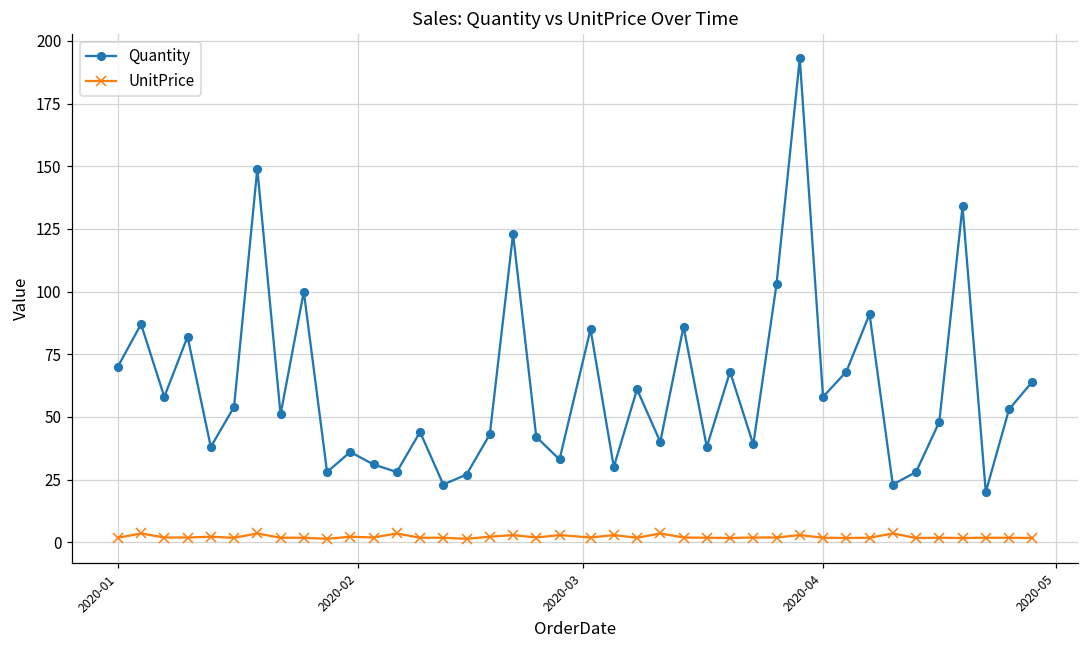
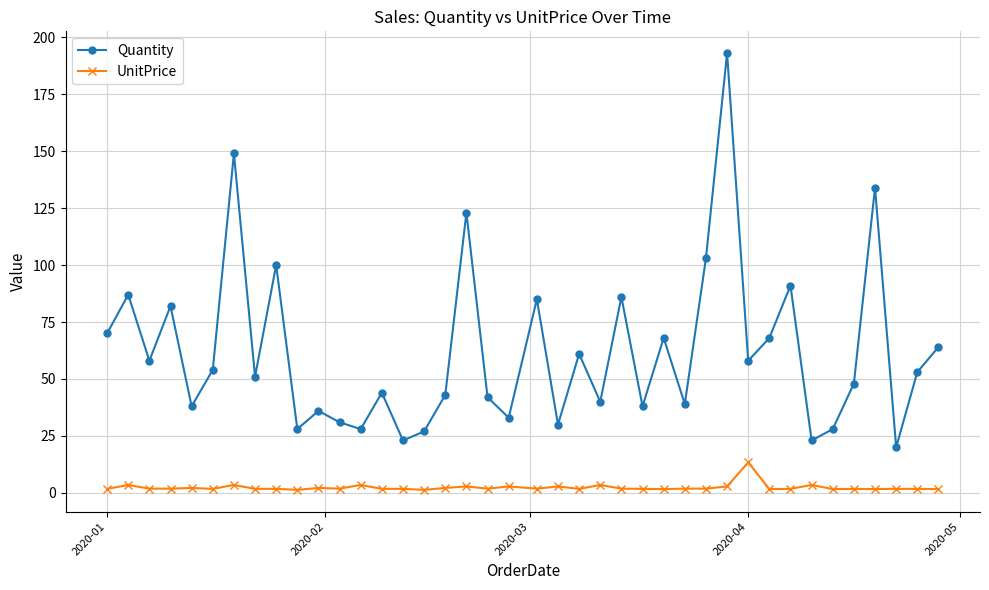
  {
    "Quantity": {
      "2020-01": 70,
      "2020-04": 58
    },
    "UnitPrice": {
      "2020-01": 2,
-     "2020-04": 2
+     "2020-04": 13
    }
  }
